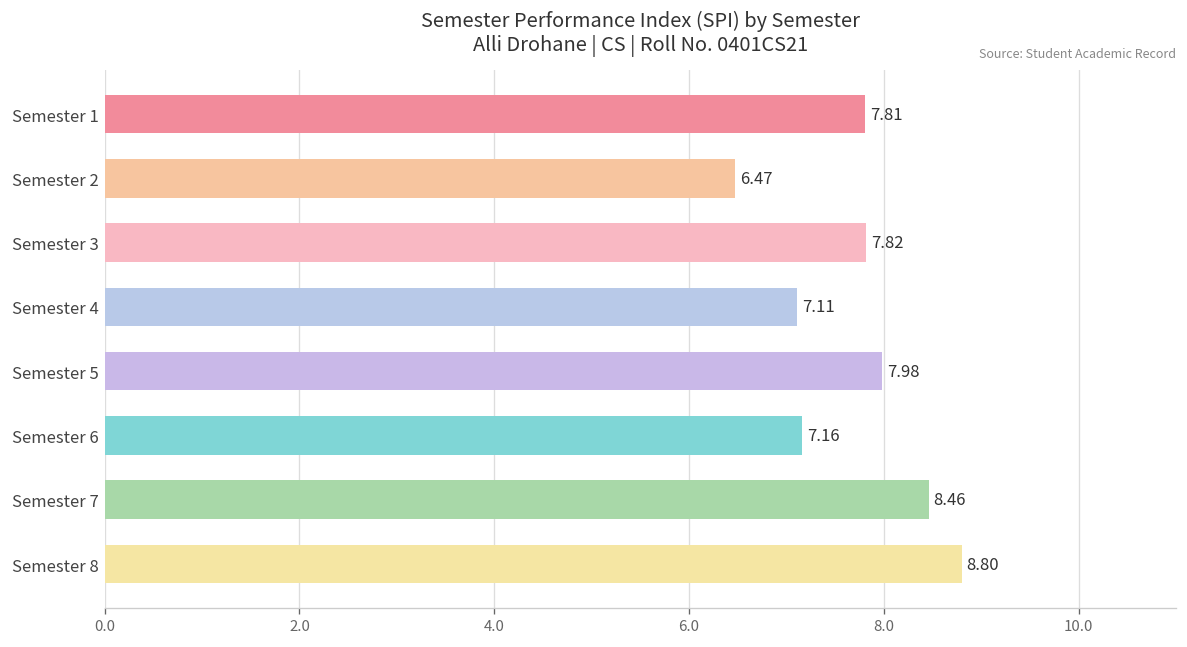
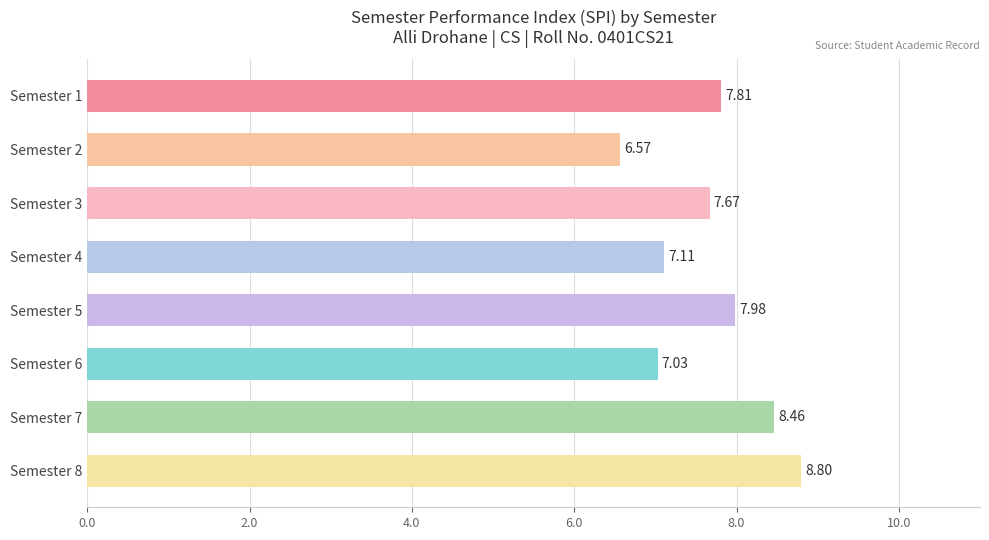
  {
    "Semester 1": 7.81,
-   "Semester 2": 6.47,
-   "Semester 3": 7.82,
+   "Semester 2": 6.57,
+   "Semester 3": 7.67,
    "Semester 4": 7.11,
    "Semester 5": 7.98,
-   "Semester 6": 7.16,
+   "Semester 6": 7.03,
    "Semester 7": 8.46,
    "Semester 8": 8.80
  }
